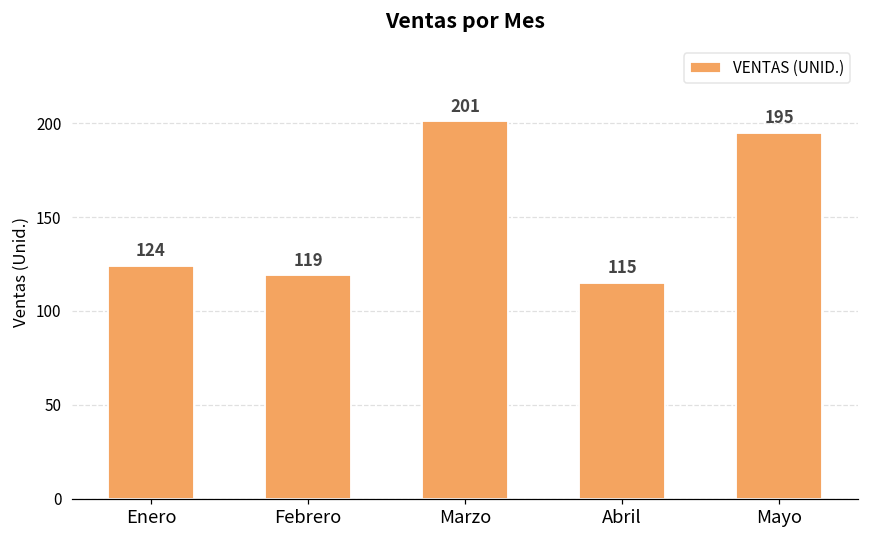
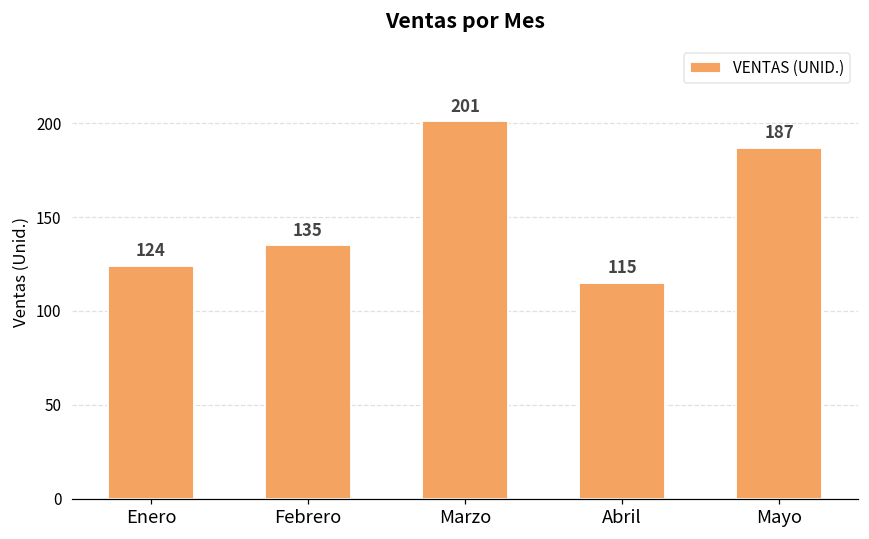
  {
    "Enero": 124,
-   "Febrero": 119,
+   "Febrero": 135,
    "Marzo": 201,
    "Abril": 115,
-   "Mayo": 195
+   "Mayo": 187
  }
